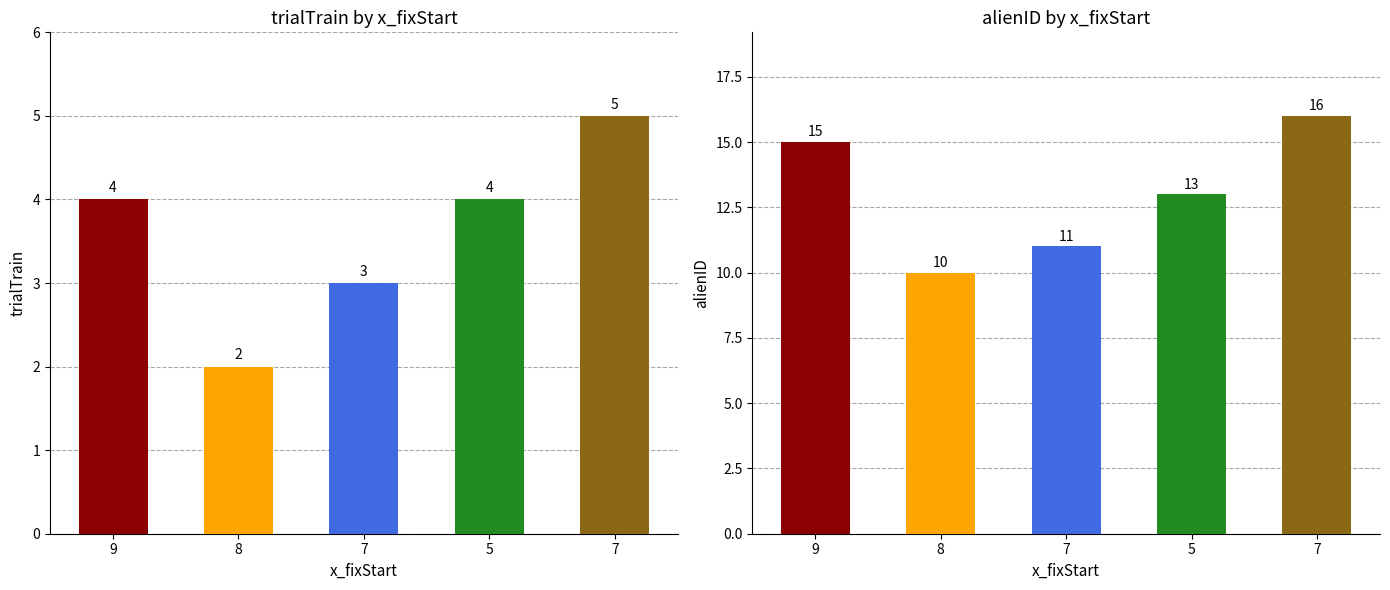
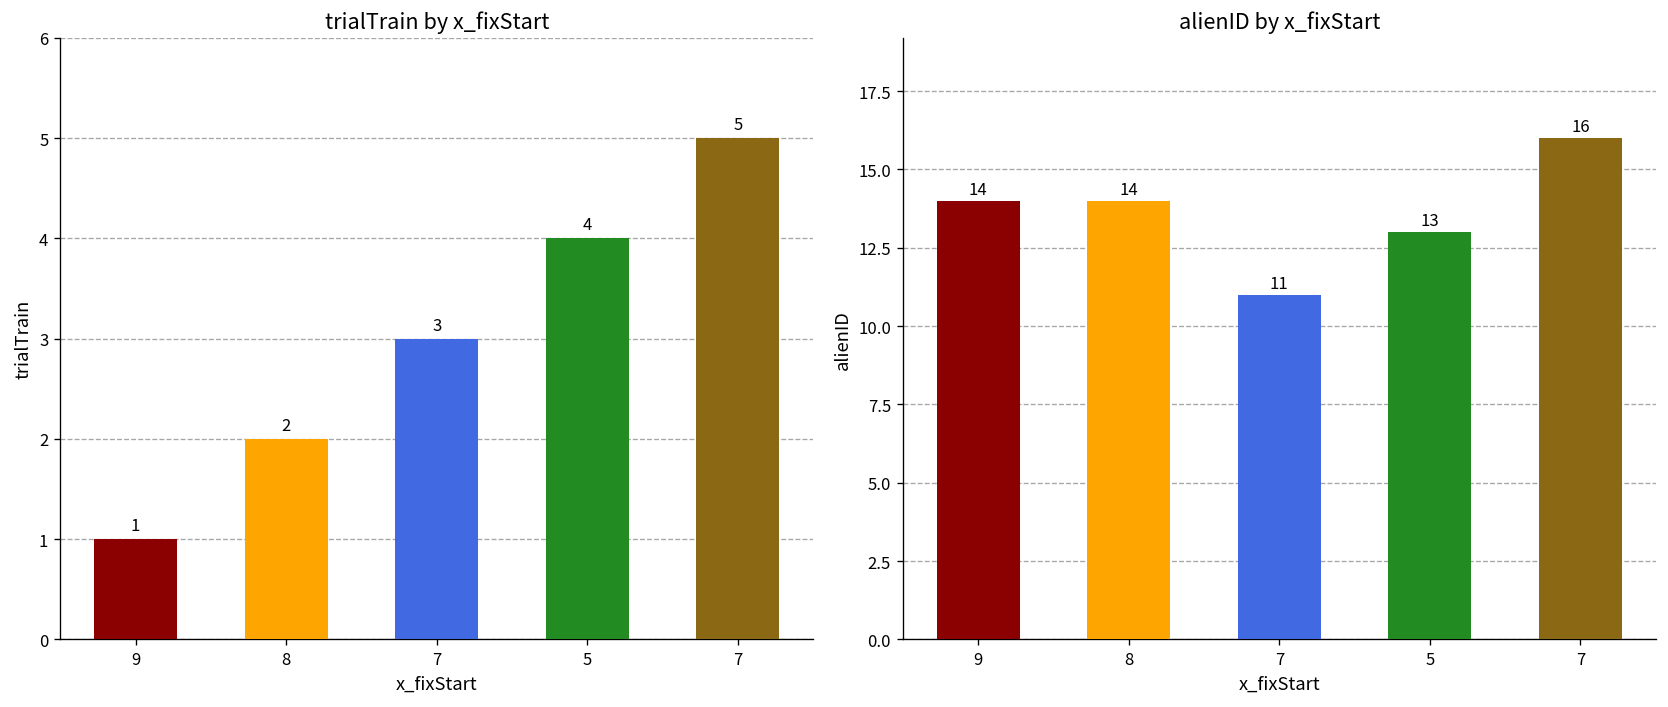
  {
    "trialTrain by x_fixStart": {
-     "9": 4,
+     "9": 1,
      "8": 2,
      "5": 4
    },
    "alienID by x_fixStart": {
-     "9": 15,
-     "8": 10,
+     "9": 14,
+     "8": 14,
      "5": 13
    }
  }
